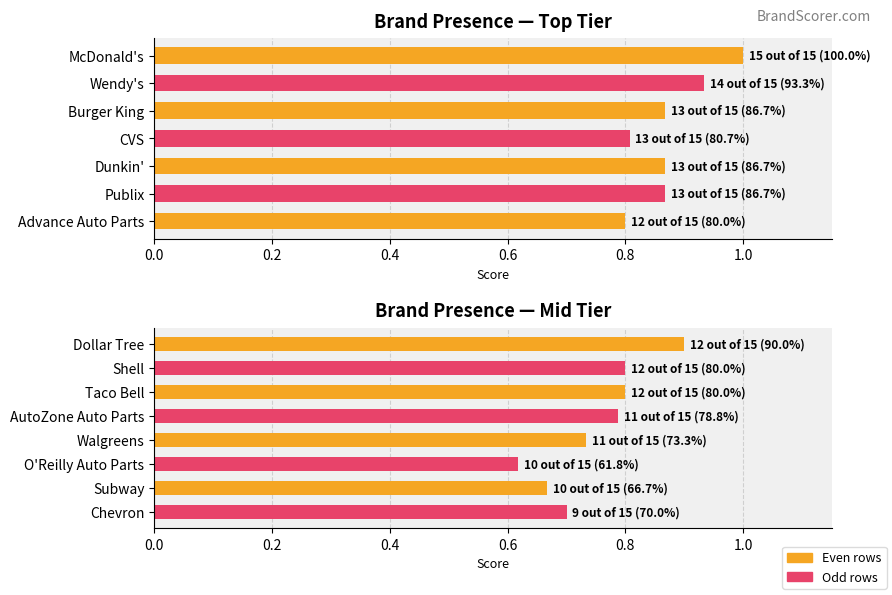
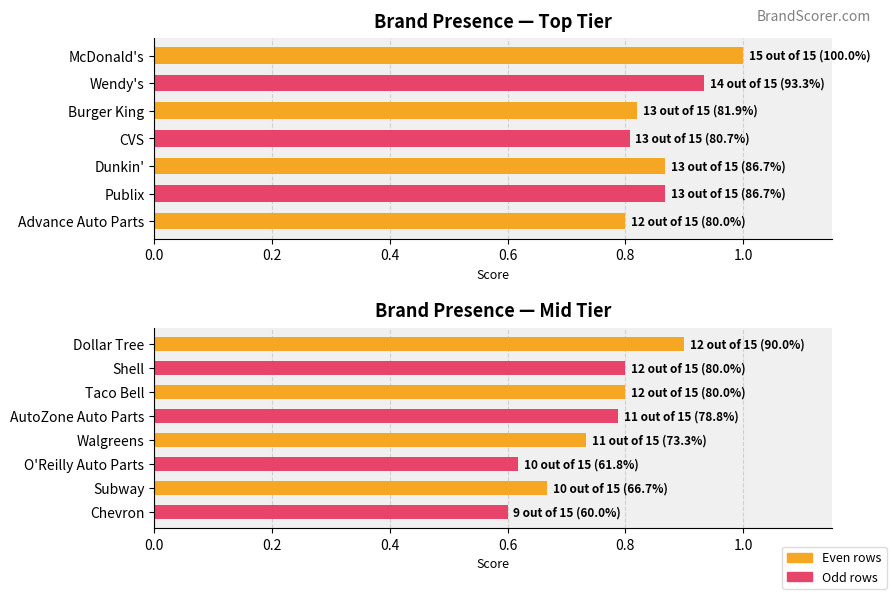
  {
    "Brand Presence — Top Tier": {
      "McDonald's": "(100.0%)",
      "Wendy's": "(93.3%)",
-     "Burger King": "(86.7%)",
+     "Burger King": "(81.9%)",
      "CVS": "(80.7%)",
      "Dunkin'": "(86.7%)",
      "Publix": "(86.7%)",
      "Advance Auto Parts": "(80.0%)"
    },
    "Brand Presence — Mid Tier": {
      "Dollar Tree": "(90.0%)",
      "Shell": "(80.0%)",
      "Taco Bell": "(80.0%)",
      "AutoZone Auto Parts": "(78.8%)",
      "Walgreens": "(73.3%)",
      "O'Reilly Auto Parts": "(61.8%)",
      "Subway": "(66.7%)",
-     "Chevron": "(70.0%)"
+     "Chevron": "(60.0%)"
    }
  }
